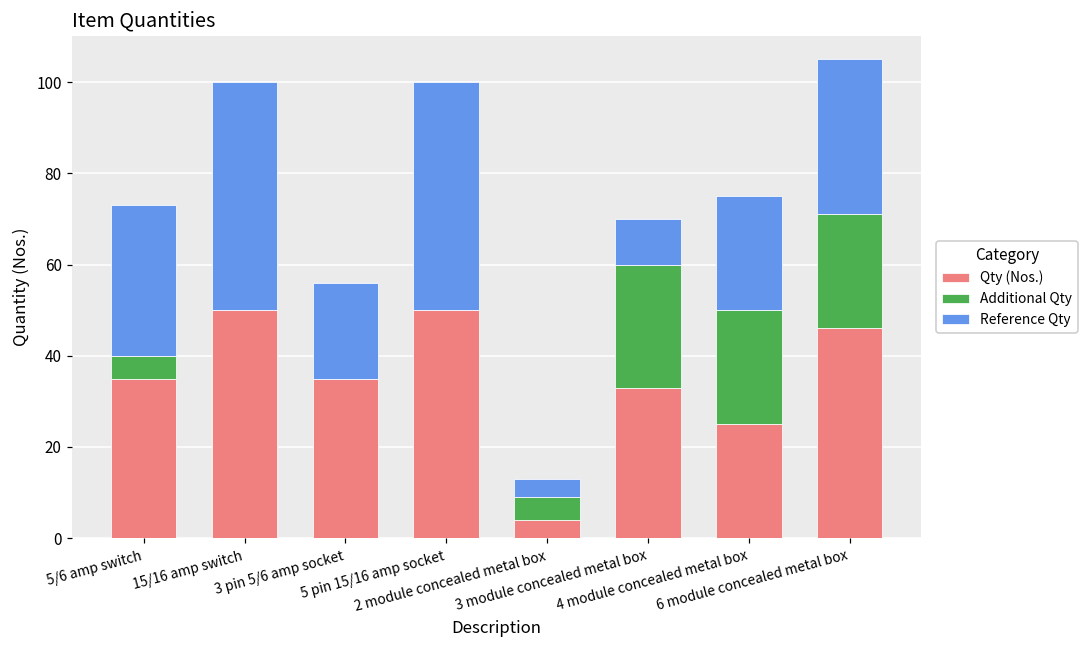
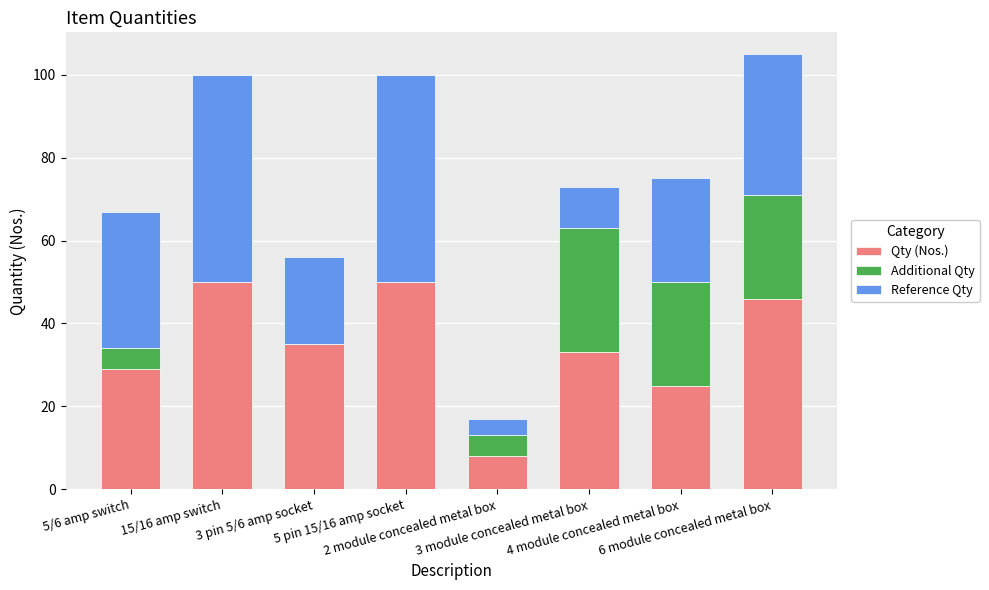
  {
    "Qty (Nos.)": {
-     "5/6 amp switch": 35,
+     "5/6 amp switch": 29,
      "15/16 amp switch": 50,
      "3 pin 5/6 amp socket": 35,
      "5 pin 15/16 amp socket": 50,
-     "2 module concealed metal box": 4,
+     "2 module concealed metal box": 8,
      "3 module concealed metal box": 33,
      "4 module concealed metal box": 25,
      "6 module concealed metal box": 46
    },
    "Additional Qty": {
      "5/6 amp switch": 5,
      "15/16 amp switch": 0,
      "3 pin 5/6 amp socket": 0,
      "5 pin 15/16 amp socket": 0,
      "2 module concealed metal box": 5,
-     "3 module concealed metal box": 27,
+     "3 module concealed metal box": 30,
      "4 module concealed metal box": 25,
      "6 module concealed metal box": 25
    },
    "Reference Qty": {
      "5/6 amp switch": 33,
      "15/16 amp switch": 50,
      "3 pin 5/6 amp socket": 21,
      "5 pin 15/16 amp socket": 50,
      "2 module concealed metal box": 4,
      "3 module concealed metal box": 10,
      "4 module concealed metal box": 25,
      "6 module concealed metal box": 34
    }
  }
